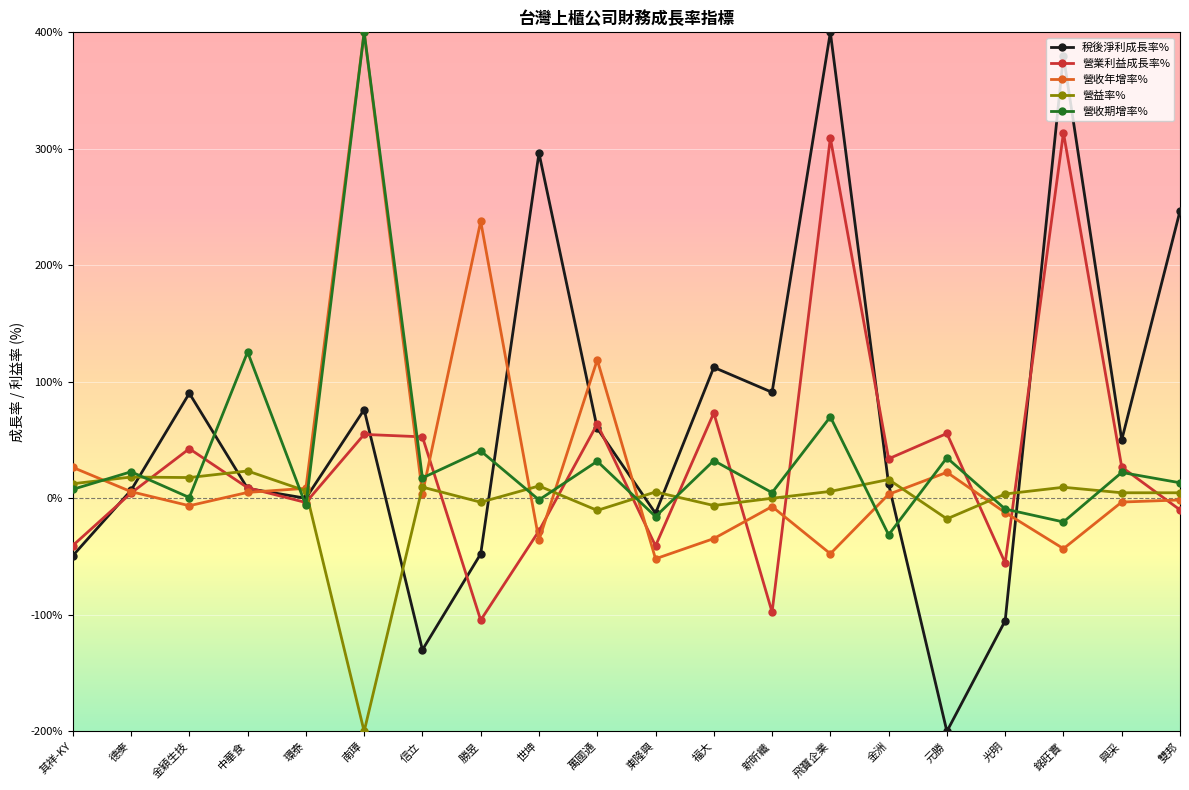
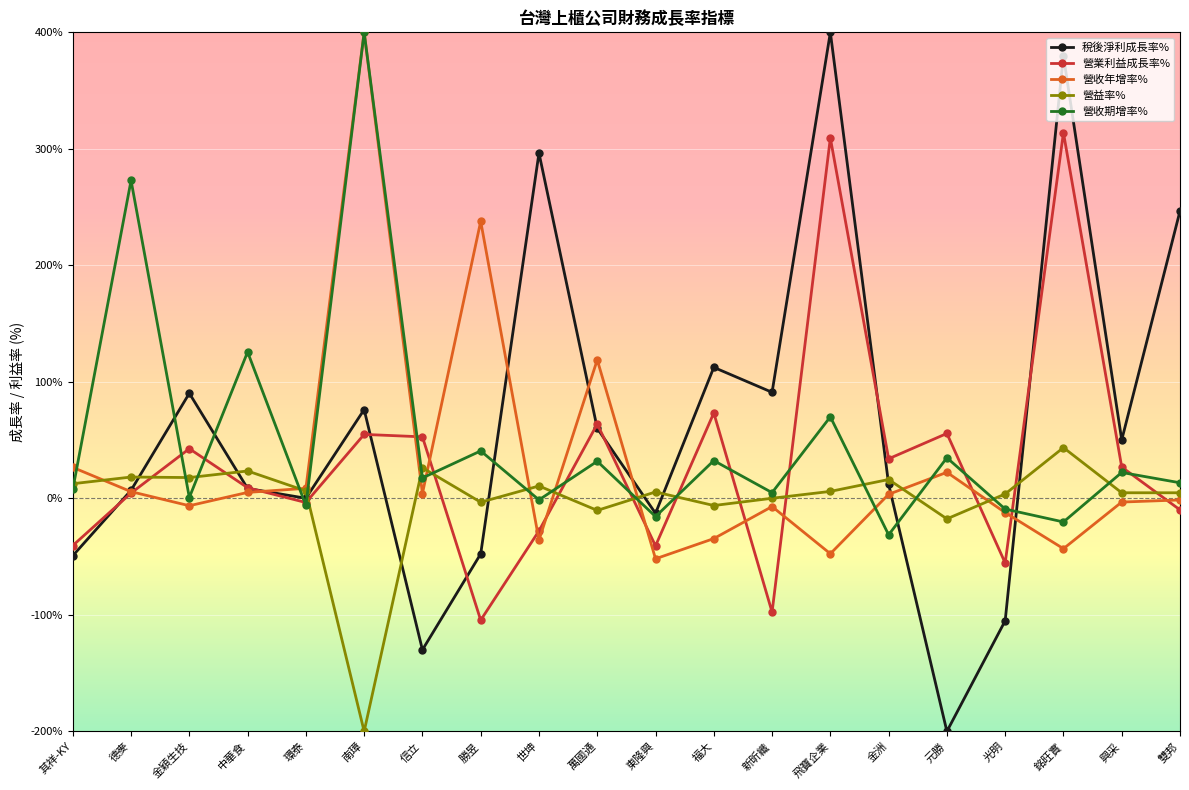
  {
    "稅後淨利成長率%": {
      "其祥-KY": "-49%",
      "金穎生技": "90%",
      "環泰": "0%",
      "南璋": "76%",
      "信立": "-130%",
      "勝昱": "-48%",
      "世坤": "296%",
      "萬國通": "60%",
      "東隆興": "-13%",
      "福大": "112%",
      "新昕纖": "91%",
      "飛寶企業": "400%",
      "金洲": "12%",
      "元勝": "-200%",
      "光明": "-105%",
      "興采": "50%",
      "雙邦": "247%"
    },
    "營益率%": {
      "其祥-KY": "13%",
      "德麥": "18%",
      "金穎生技": "18%",
      "中華食": "24%",
      "環泰": "6%",
      "南璋": "-200%",
-     "信立": "10%",
+     "信立": "26%",
      "勝昱": "-3%",
      "世坤": "11%",
      "萬國通": "-10%",
      "東隆興": "6%",
      "福大": "-6%",
      "新昕纖": "0%",
      "飛寶企業": "6%",
      "金洲": "16%",
      "元勝": "-18%",
      "光明": "4%",
-     "銘旺實": "10%",
+     "銘旺實": "44%",
      "興采": "5%",
      "雙邦": "5%"
    },
    "營收期增率%": {
      "其祥-KY": "8%",
-     "德麥": "23%",
+     "德麥": "273%",
      "金穎生技": "1%",
      "中華食": "126%",
      "環泰": "-6%",
      "信立": "18%",
      "勝昱": "41%",
      "世坤": "-1%",
      "萬國通": "32%",
      "東隆興": "-16%",
      "福大": "32%",
      "新昕纖": "5%",
      "飛寶企業": "70%",
      "金洲": "-31%",
      "元勝": "35%",
      "光明": "-9%",
      "銘旺實": "-20%",
      "興采": "22%",
      "雙邦": "13%"
    }
  }
